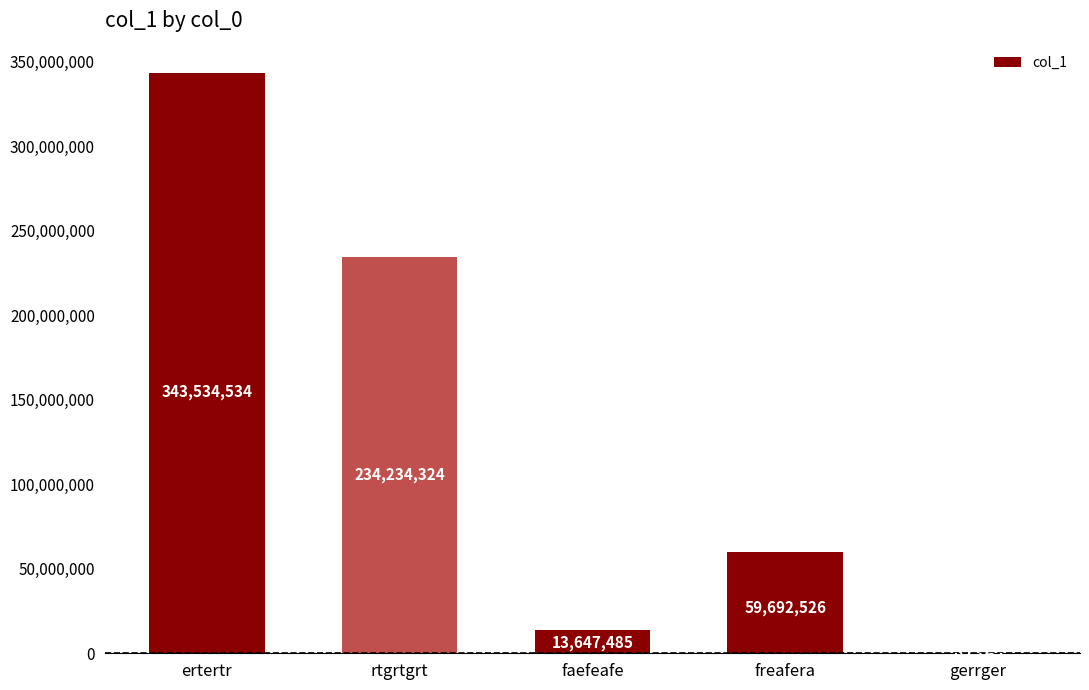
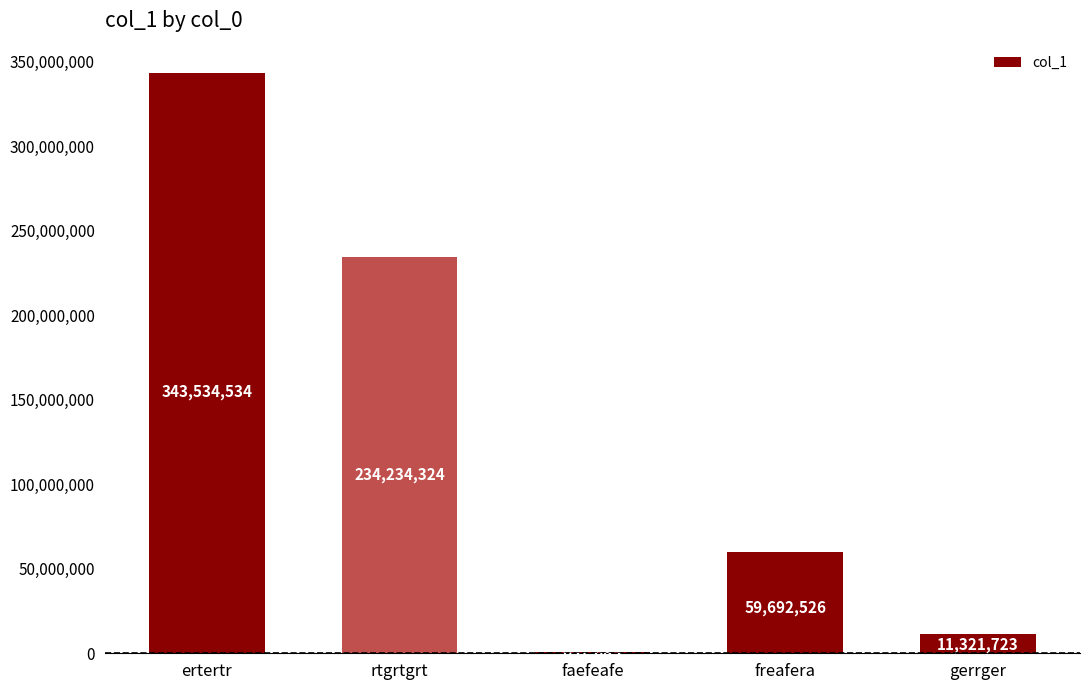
  {
-   "faefeafe": "14,000,000",
-   "gerrger": "0"
+   "faefeafe": "1,000,000",
+   "gerrger": "11,000,000"
  }
